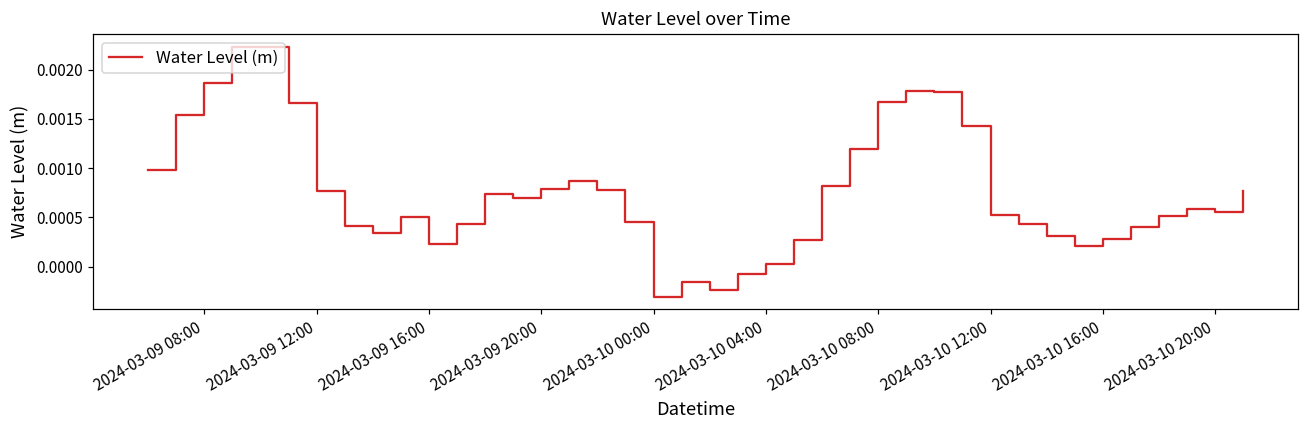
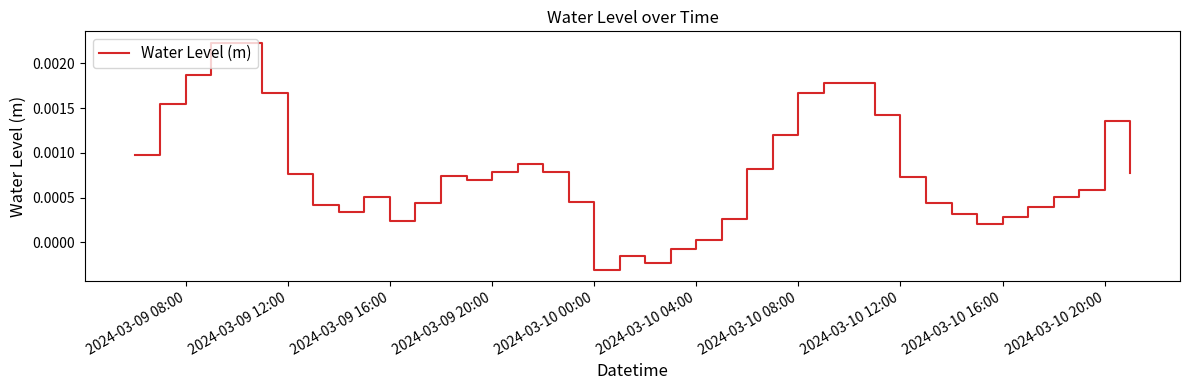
  {
    "2024-03-09 08:00": 0.0019,
    "2024-03-09 12:00": 0.0008,
    "2024-03-09 16:00": 0.0002,
    "2024-03-09 20:00": 0.0008,
    "2024-03-10 00:00": -0.0003,
    "2024-03-10 04:00": 0.0000,
    "2024-03-10 08:00": 0.0017,
-   "2024-03-10 12:00": 0.0005,
+   "2024-03-10 12:00": 0.0007,
    "2024-03-10 16:00": 0.0003,
-   "2024-03-10 20:00": 0.0006
+   "2024-03-10 20:00": 0.0014
  }
